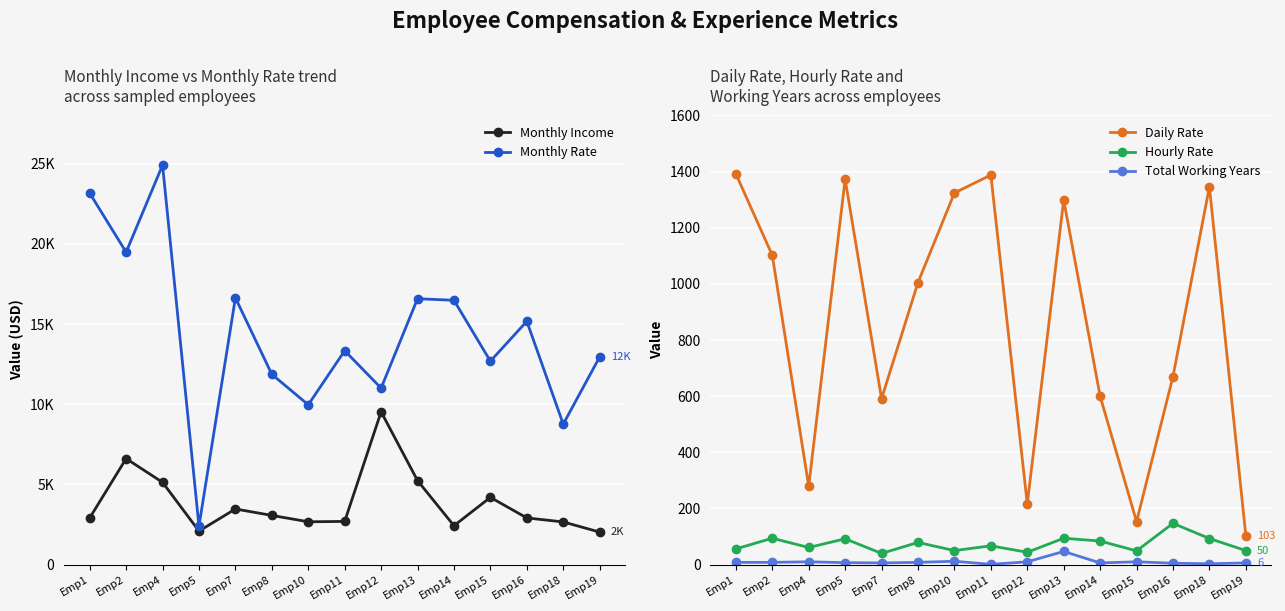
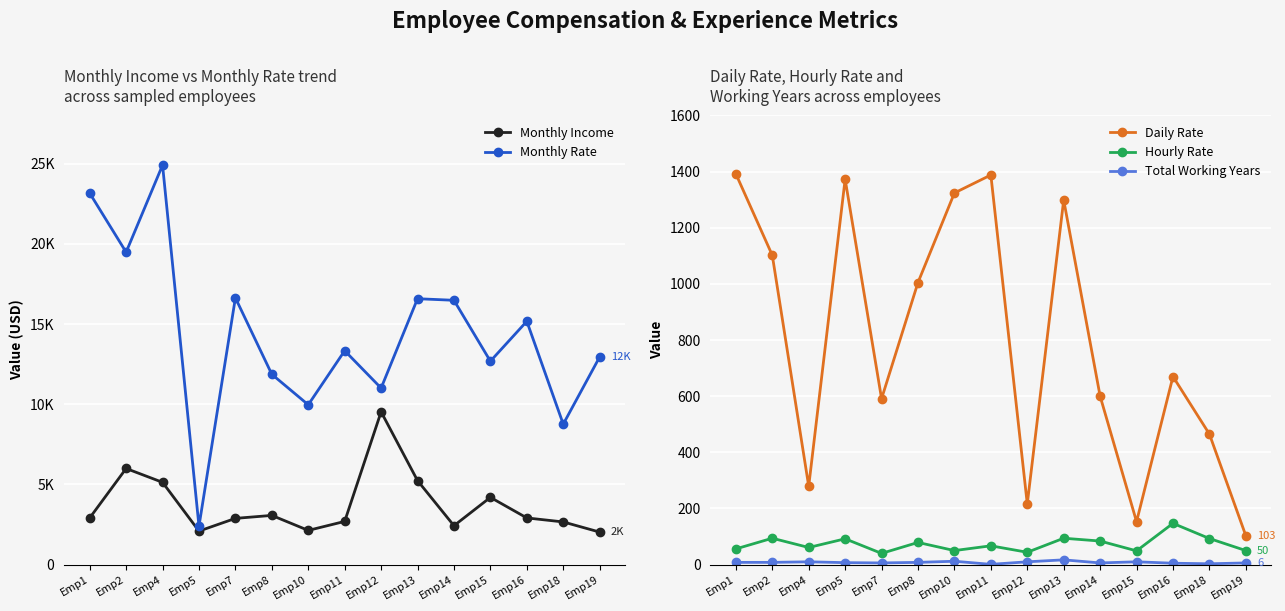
  {
    "Monthly Income vs Monthly Rate trend across sampled employees": {
      "Monthly Income": {
        "Emp1": 2900,
-       "Emp2": 6600,
+       "Emp2": 6000,
        "Emp4": 5100,
        "Emp5": 2100,
-       "Emp7": 3500,
+       "Emp7": 2900,
        "Emp8": 3100,
-       "Emp10": 2700,
+       "Emp10": 2100,
        "Emp11": 2700,
        "Emp12": 9500,
        "Emp13": 5200,
        "Emp14": 2400,
        "Emp15": 4200,
        "Emp16": 2900,
        "Emp18": 2700
      },
      "Monthly Rate": {
        "Emp1": 23200,
        "Emp2": 19500,
        "Emp4": 24900,
        "Emp5": 2400,
        "Emp7": 16600,
        "Emp8": 11900,
        "Emp10": 10000,
        "Emp11": 13300,
        "Emp12": 11000,
        "Emp13": 16600,
        "Emp14": 16500,
        "Emp15": 12700,
        "Emp16": 15200,
        "Emp18": 8800
      }
    },
    "Daily Rate, Hourly Rate and Working Years across employees": {
      "Daily Rate": {
        "Emp1": 1390,
        "Emp2": 1100,
        "Emp4": 280,
        "Emp5": 1370,
        "Emp7": 590,
        "Emp8": 1010,
        "Emp10": 1320,
        "Emp11": 1390,
        "Emp12": 220,
        "Emp13": 1300,
        "Emp14": 600,
        "Emp15": 150,
        "Emp16": 670,
-       "Emp18": 1350
+       "Emp18": 470
      },
      "Hourly Rate": {
        "Emp19": 50
      },
      "Total Working Years": {
        "Emp1": 10,
        "Emp2": 10,
        "Emp4": 10,
        "Emp5": 10,
        "Emp7": 10,
        "Emp8": 10,
        "Emp10": 10,
        "Emp11": 0,
        "Emp12": 10,
-       "Emp13": 50,
+       "Emp13": 20,
        "Emp14": 10,
        "Emp15": 10,
        "Emp16": 10,
        "Emp18": 0
      }
    }
  }
